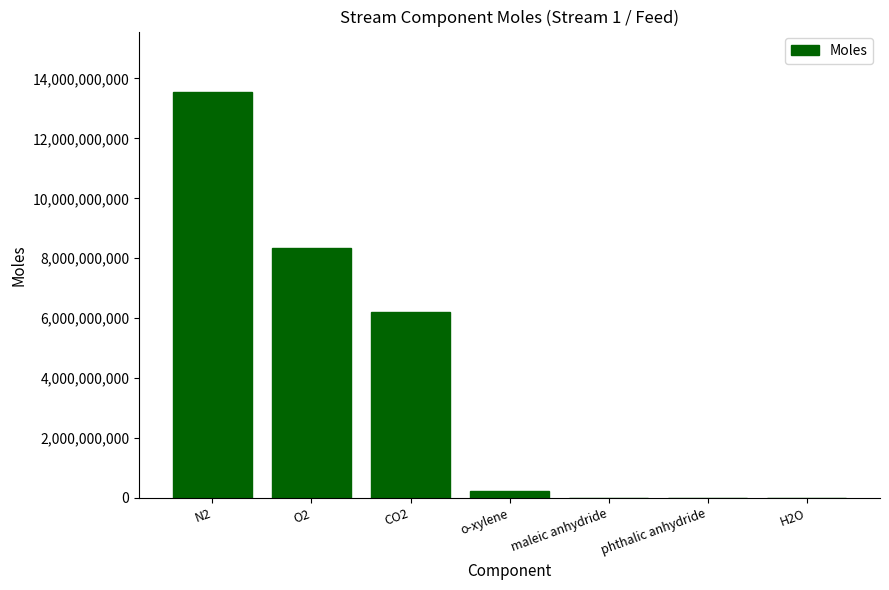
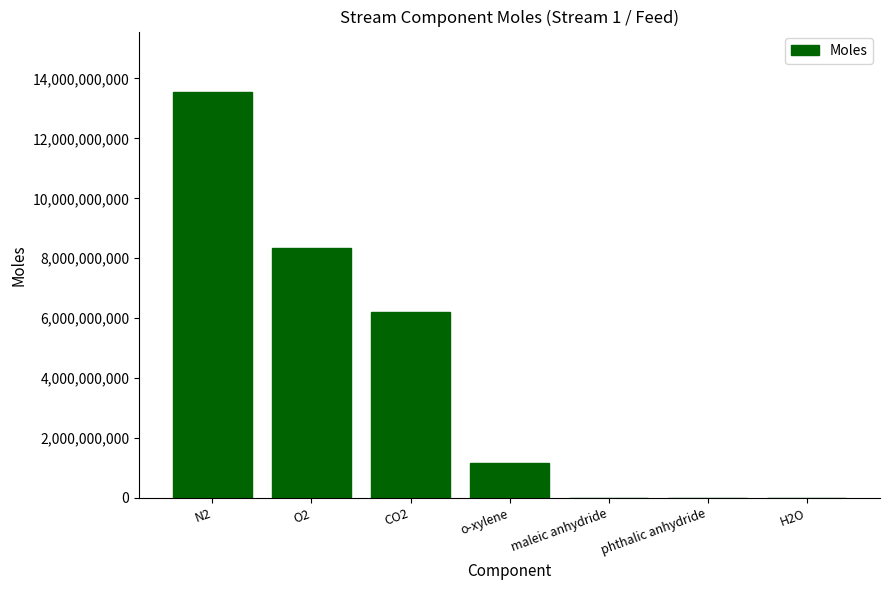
  {
    "N2": "13,500,000,000",
    "O2": "8,300,000,000",
    "CO2": "6,200,000,000",
-   "o-xylene": "200,000,000",
+   "o-xylene": "1,200,000,000",
    "maleic anhydride": "0",
    "phthalic anhydride": "0",
    "H2O": "0"
  }
